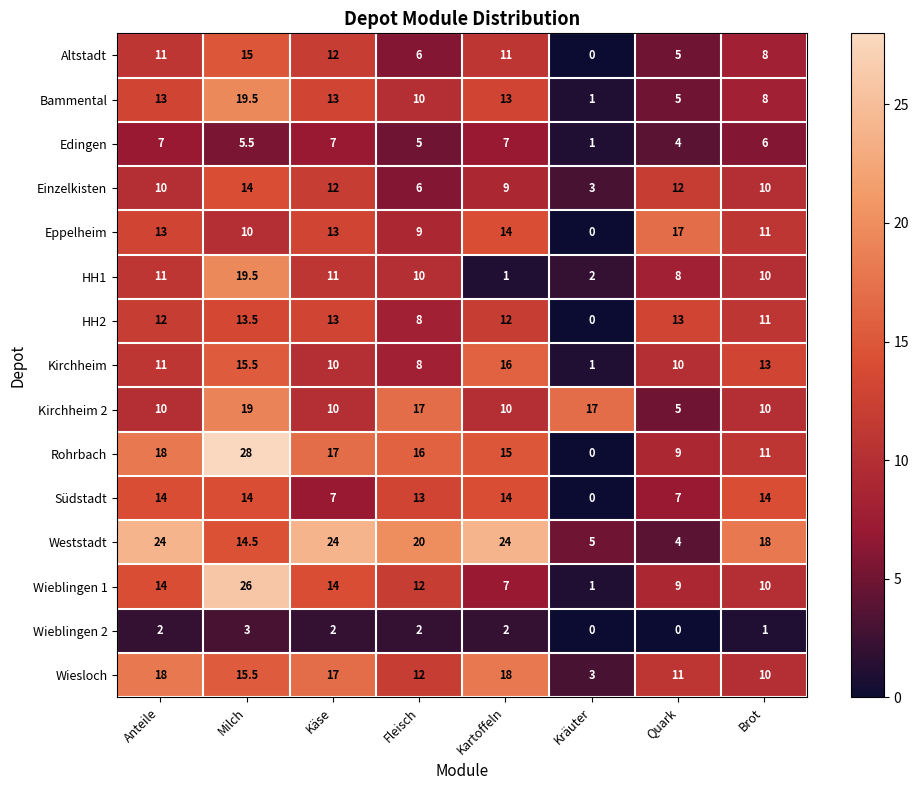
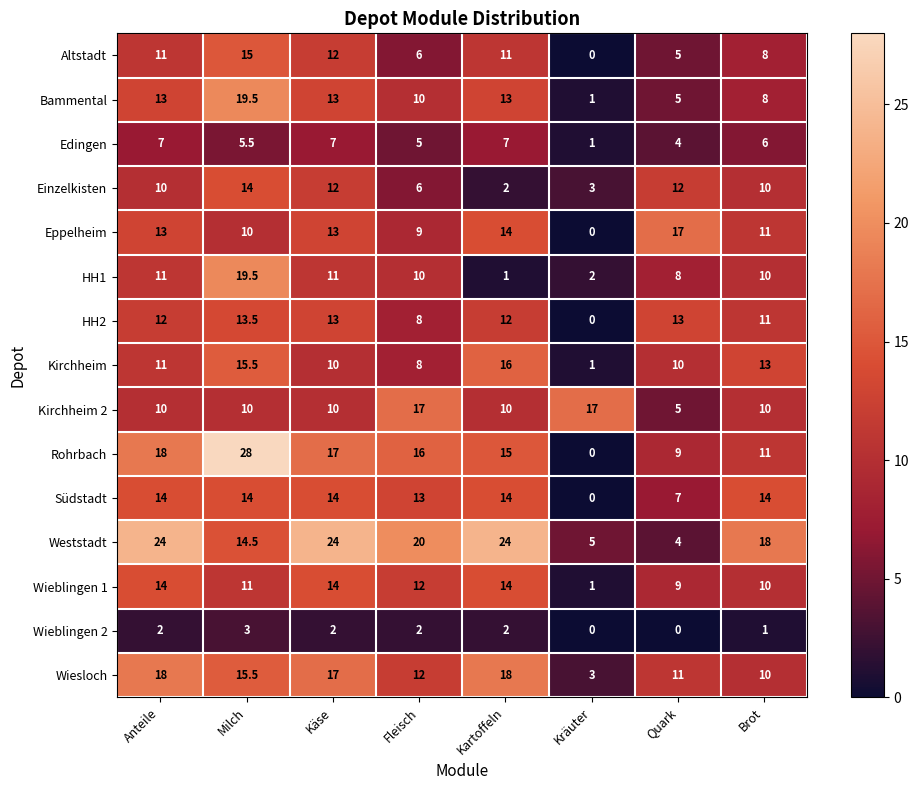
  {
    "Altstadt": {
      "Anteile": 11,
      "Milch": 15,
      "Käse": 12,
      "Fleisch": 6,
      "Kartoffeln": 11,
      "Kräuter": 0,
      "Quark": 5,
      "Brot": 8
    },
    "Bammental": {
      "Anteile": 13,
      "Milch": 19.5,
      "Käse": 13,
      "Fleisch": 10,
      "Kartoffeln": 13,
      "Kräuter": 1,
      "Quark": 5,
      "Brot": 8
    },
    "Edingen": {
      "Anteile": 7,
      "Milch": 5.5,
      "Käse": 7,
      "Fleisch": 5,
      "Kartoffeln": 7,
      "Kräuter": 1,
      "Quark": 4,
      "Brot": 6
    },
    "Einzelkisten": {
      "Anteile": 10,
      "Milch": 14,
      "Käse": 12,
      "Fleisch": 6,
-     "Kartoffeln": 9,
+     "Kartoffeln": 2,
      "Kräuter": 3,
      "Quark": 12,
      "Brot": 10
    },
    "Eppelheim": {
      "Anteile": 13,
      "Milch": 10,
      "Käse": 13,
      "Fleisch": 9,
      "Kartoffeln": 14,
      "Kräuter": 0,
      "Quark": 17,
      "Brot": 11
    },
    "HH1": {
      "Anteile": 11,
      "Milch": 19.5,
      "Käse": 11,
      "Fleisch": 10,
      "Kartoffeln": 1,
      "Kräuter": 2,
      "Quark": 8,
      "Brot": 10
    },
    "HH2": {
      "Anteile": 12,
      "Milch": 13.5,
      "Käse": 13,
      "Fleisch": 8,
      "Kartoffeln": 12,
      "Kräuter": 0,
      "Quark": 13,
      "Brot": 11
    },
    "Kirchheim": {
      "Anteile": 11,
      "Milch": 15.5,
      "Käse": 10,
      "Fleisch": 8,
      "Kartoffeln": 16,
      "Kräuter": 1,
      "Quark": 10,
      "Brot": 13
    },
    "Kirchheim 2": {
      "Anteile": 10,
-     "Milch": 19,
+     "Milch": 10,
      "Käse": 10,
      "Fleisch": 17,
      "Kartoffeln": 10,
      "Kräuter": 17,
      "Quark": 5,
      "Brot": 10
    },
    "Rohrbach": {
      "Anteile": 18,
      "Milch": 28,
      "Käse": 17,
      "Fleisch": 16,
      "Kartoffeln": 15,
      "Kräuter": 0,
      "Quark": 9,
      "Brot": 11
    },
    "Südstadt": {
      "Anteile": 14,
      "Milch": 14,
-     "Käse": 7,
+     "Käse": 14,
      "Fleisch": 13,
      "Kartoffeln": 14,
      "Kräuter": 0,
      "Quark": 7,
      "Brot": 14
    },
    "Weststadt": {
      "Anteile": 24,
      "Milch": 14.5,
      "Käse": 24,
      "Fleisch": 20,
      "Kartoffeln": 24,
      "Kräuter": 5,
      "Quark": 4,
      "Brot": 18
    },
    "Wieblingen 1": {
      "Anteile": 14,
-     "Milch": 26,
+     "Milch": 11,
      "Käse": 14,
      "Fleisch": 12,
-     "Kartoffeln": 7,
+     "Kartoffeln": 14,
      "Kräuter": 1,
      "Quark": 9,
      "Brot": 10
    },
    "Wieblingen 2": {
      "Anteile": 2,
      "Milch": 3,
      "Käse": 2,
      "Fleisch": 2,
      "Kartoffeln": 2,
      "Kräuter": 0,
      "Quark": 0,
      "Brot": 1
    },
    "Wiesloch": {
      "Anteile": 18,
      "Milch": 15.5,
      "Käse": 17,
      "Fleisch": 12,
      "Kartoffeln": 18,
      "Kräuter": 3,
      "Quark": 11,
      "Brot": 10
    }
  }
